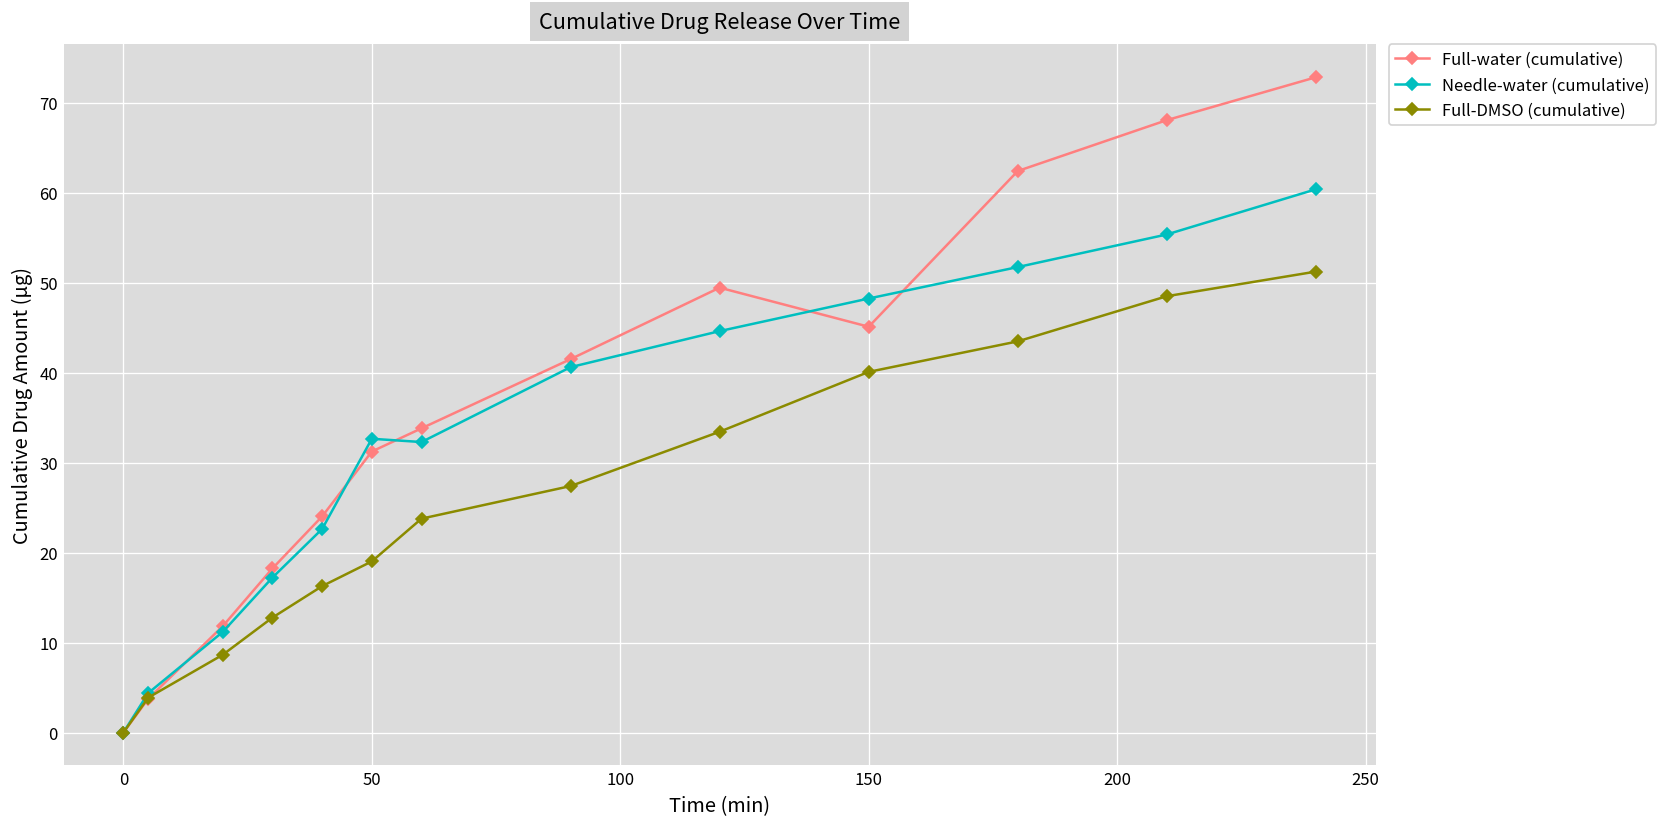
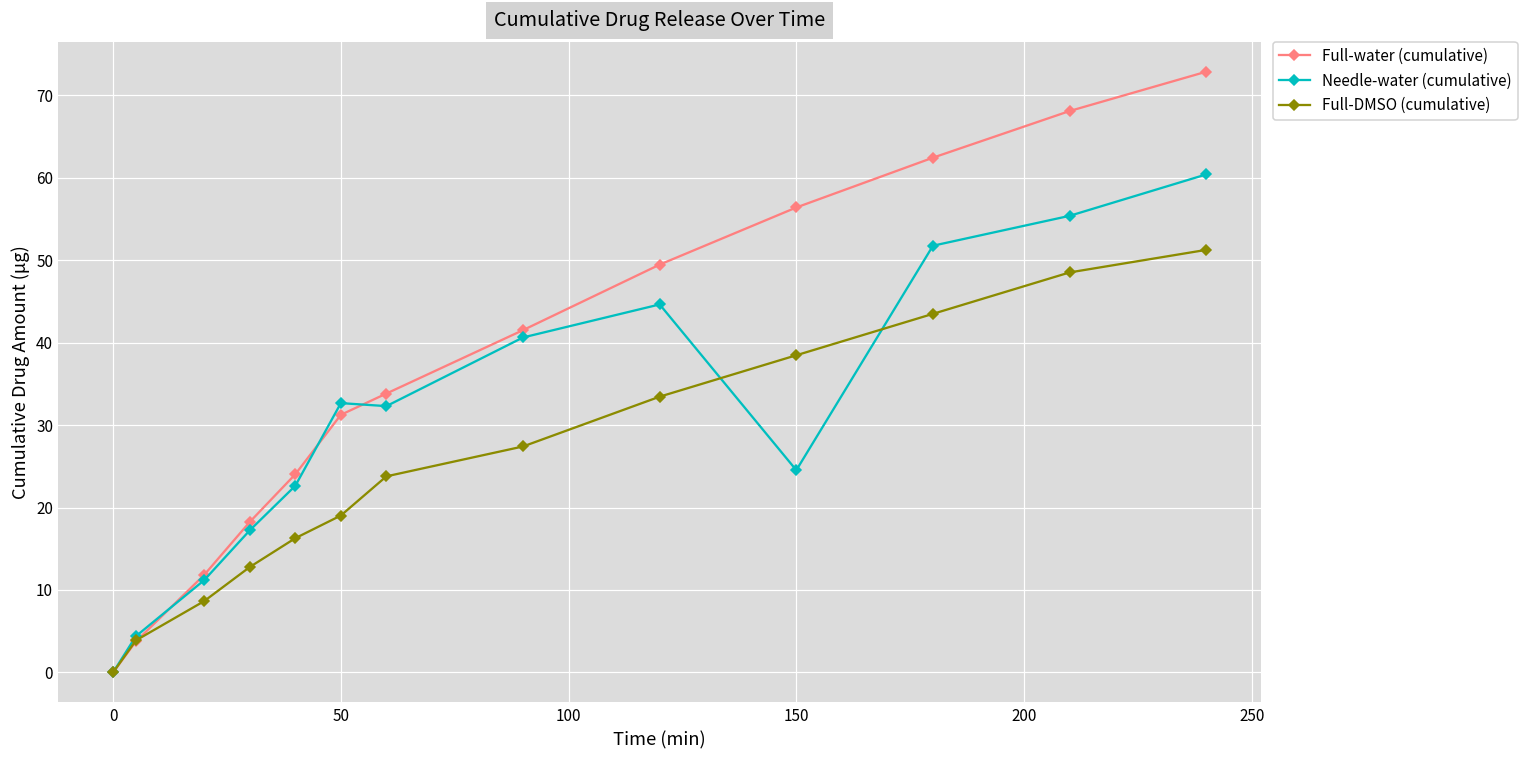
  {
    "Full-water (cumulative)": {
      "50": 31,
-     "150": 45
+     "150": 56
    },
    "Needle-water (cumulative)": {
      "50": 33,
-     "150": 48
+     "150": 25
    },
    "Full-DMSO (cumulative)": {
      "50": 19,
-     "150": 40
+     "150": 38
    }
  }
